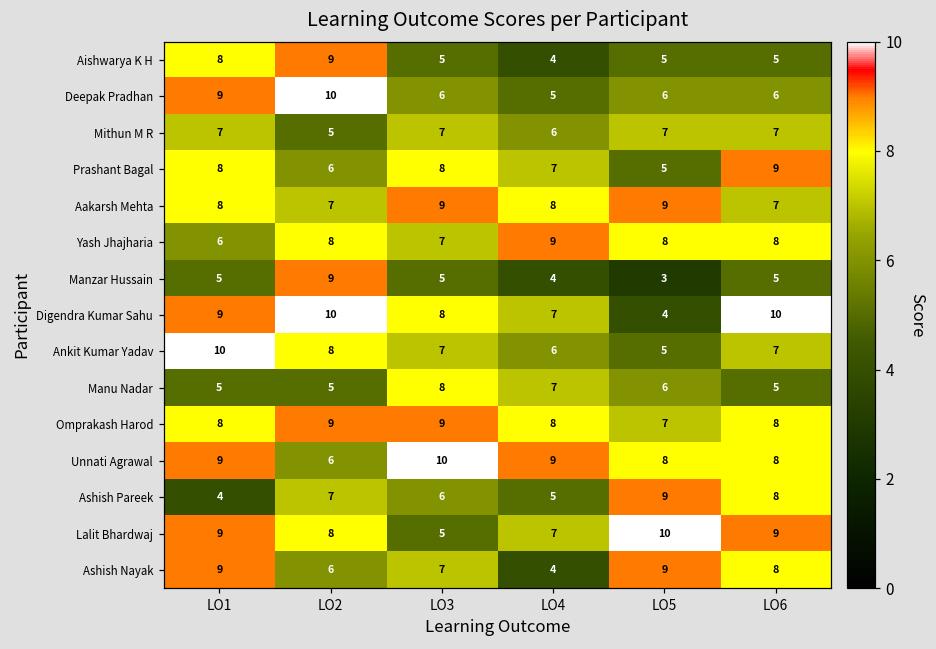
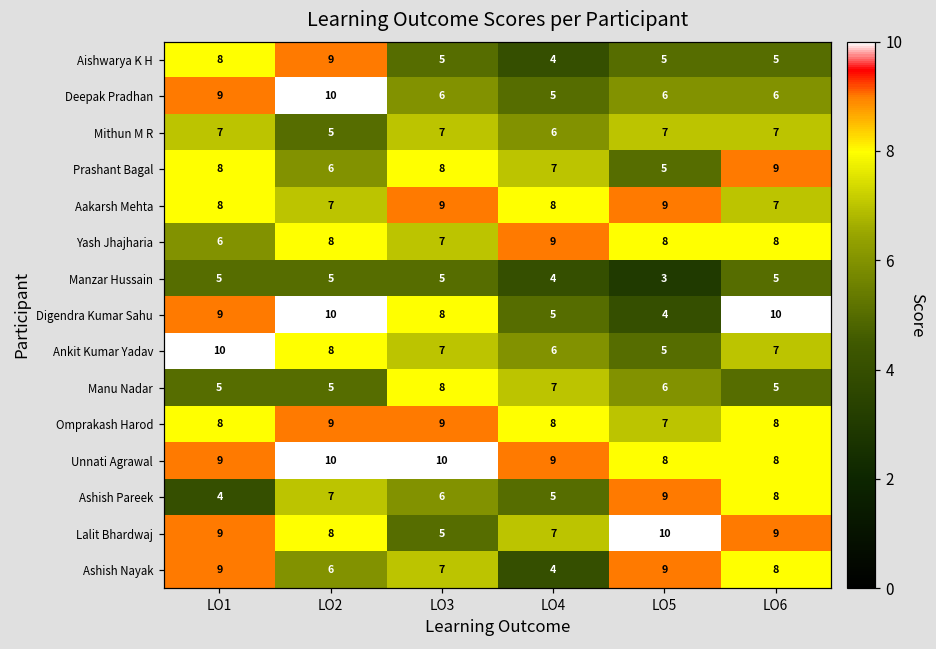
  {
    "Aishwarya K H": {
      "LO1": 8,
      "LO2": 9,
      "LO3": 5,
      "LO4": 4,
      "LO5": 5,
      "LO6": 5
    },
    "Deepak Pradhan": {
      "LO1": 9,
      "LO2": 10,
      "LO3": 6,
      "LO4": 5,
      "LO5": 6,
      "LO6": 6
    },
    "Mithun M R": {
      "LO1": 7,
      "LO2": 5,
      "LO3": 7,
      "LO4": 6,
      "LO5": 7,
      "LO6": 7
    },
    "Prashant Bagal": {
      "LO1": 8,
      "LO2": 6,
      "LO3": 8,
      "LO4": 7,
      "LO5": 5,
      "LO6": 9
    },
    "Aakarsh Mehta": {
      "LO1": 8,
      "LO2": 7,
      "LO3": 9,
      "LO4": 8,
      "LO5": 9,
      "LO6": 7
    },
    "Yash Jhajharia": {
      "LO1": 6,
      "LO2": 8,
      "LO3": 7,
      "LO4": 9,
      "LO5": 8,
      "LO6": 8
    },
    "Manzar Hussain": {
      "LO1": 5,
-     "LO2": 9,
+     "LO2": 5,
      "LO3": 5,
      "LO4": 4,
      "LO5": 3,
      "LO6": 5
    },
    "Digendra Kumar Sahu": {
      "LO1": 9,
      "LO2": 10,
      "LO3": 8,
-     "LO4": 7,
+     "LO4": 5,
      "LO5": 4,
      "LO6": 10
    },
    "Ankit Kumar Yadav": {
      "LO1": 10,
      "LO2": 8,
      "LO3": 7,
      "LO4": 6,
      "LO5": 5,
      "LO6": 7
    },
    "Manu Nadar": {
      "LO1": 5,
      "LO2": 5,
      "LO3": 8,
      "LO4": 7,
      "LO5": 6,
      "LO6": 5
    },
    "Omprakash Harod": {
      "LO1": 8,
      "LO2": 9,
      "LO3": 9,
      "LO4": 8,
      "LO5": 7,
      "LO6": 8
    },
    "Unnati Agrawal": {
      "LO1": 9,
-     "LO2": 6,
+     "LO2": 10,
      "LO3": 10,
      "LO4": 9,
      "LO5": 8,
      "LO6": 8
    },
    "Ashish Pareek": {
      "LO1": 4,
      "LO2": 7,
      "LO3": 6,
      "LO4": 5,
      "LO5": 9,
      "LO6": 8
    },
    "Lalit Bhardwaj": {
      "LO1": 9,
      "LO2": 8,
      "LO3": 5,
      "LO4": 7,
      "LO5": 10,
      "LO6": 9
    },
    "Ashish Nayak": {
      "LO1": 9,
      "LO2": 6,
      "LO3": 7,
      "LO4": 4,
      "LO5": 9,
      "LO6": 8
    }
  }
